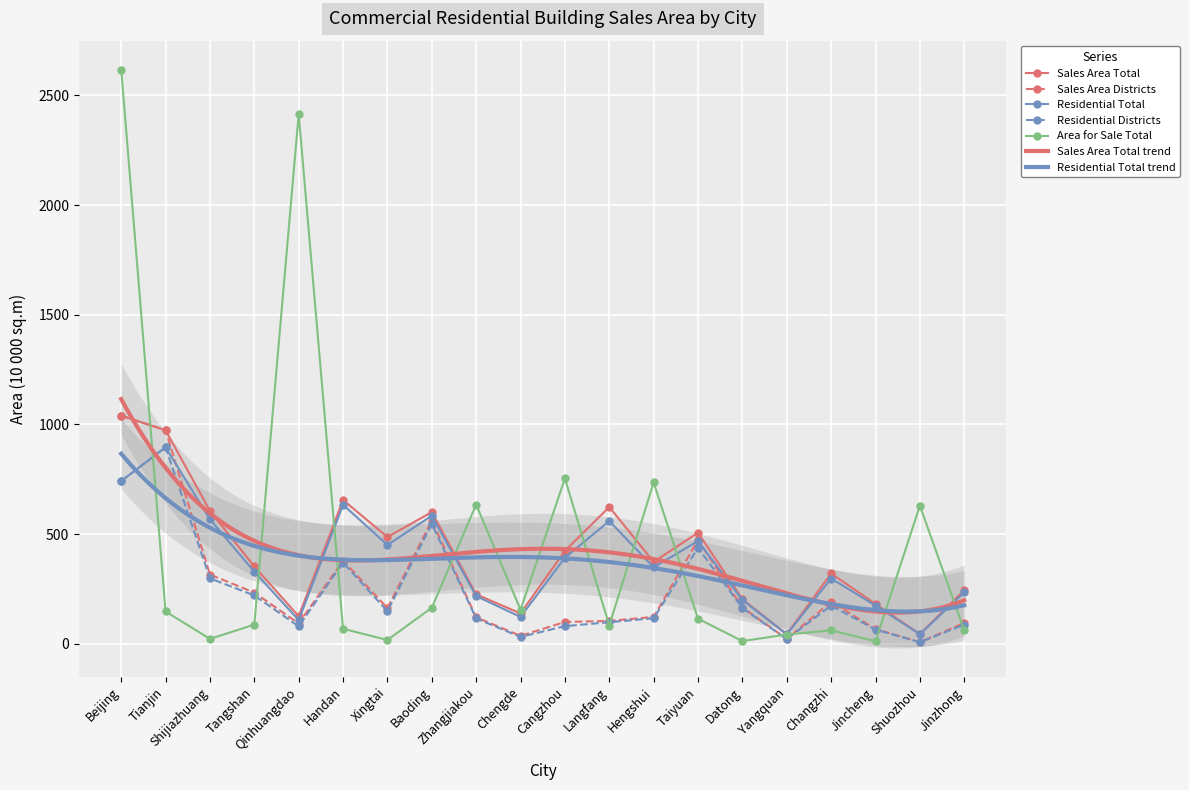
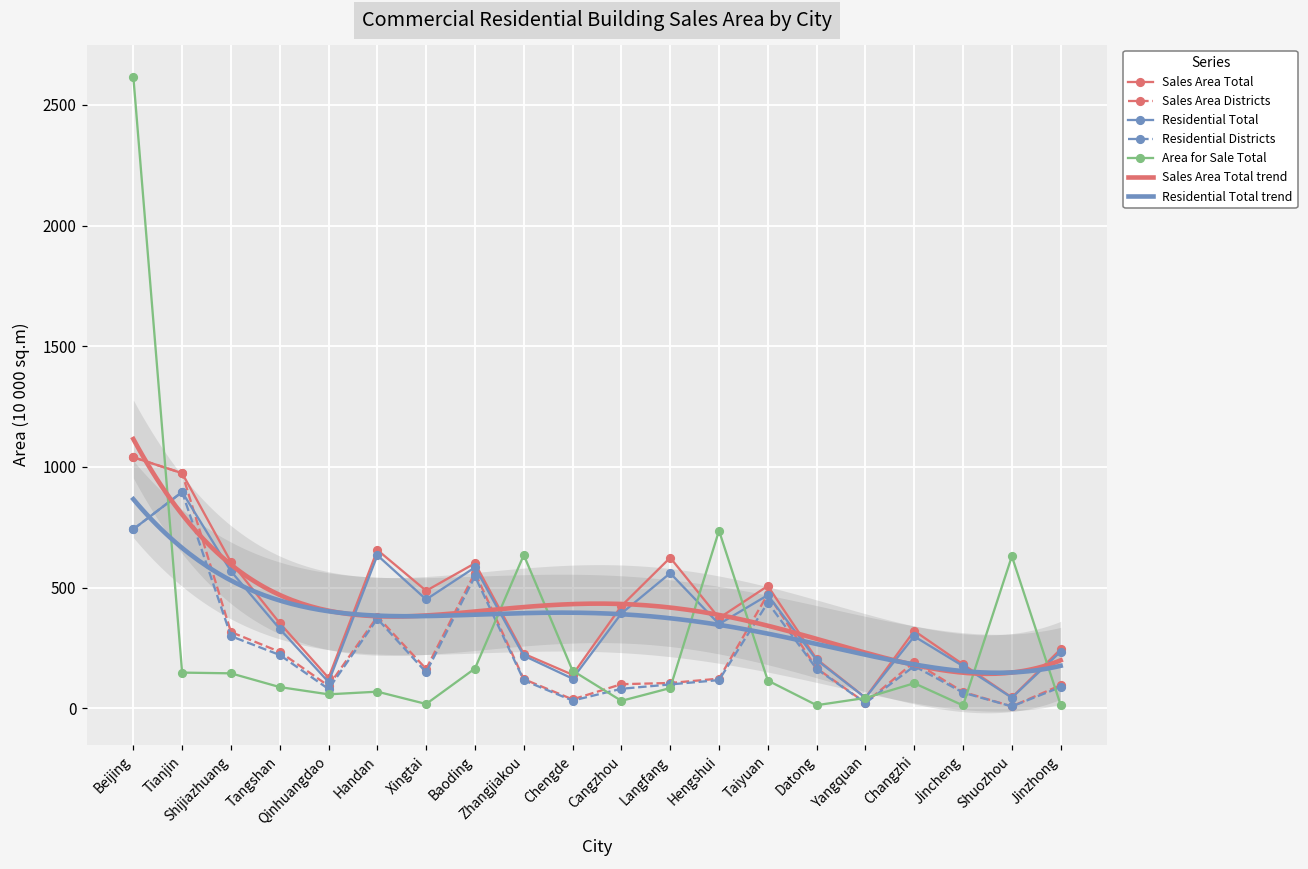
  {
    "Area for Sale Total": {
      "Beijing": 2620,
      "Tianjin": 150,
-     "Shijiazhuang": 20,
+     "Shijiazhuang": 150,
      "Tangshan": 90,
-     "Qinhuangdao": 2410,
+     "Qinhuangdao": 60,
      "Handan": 70,
      "Xingtai": 20,
      "Baoding": 170,
      "Zhangjiakou": 640,
      "Chengde": 160,
-     "Cangzhou": 750,
+     "Cangzhou": 30,
      "Langfang": 80,
      "Hengshui": 740,
      "Taiyuan": 120,
      "Datong": 10,
-     "Changzhi": 60,
+     "Changzhi": 100,
      "Jincheng": 10,
      "Shuozhou": 630,
-     "Jinzhong": 60
+     "Jinzhong": 10
    }
  }
